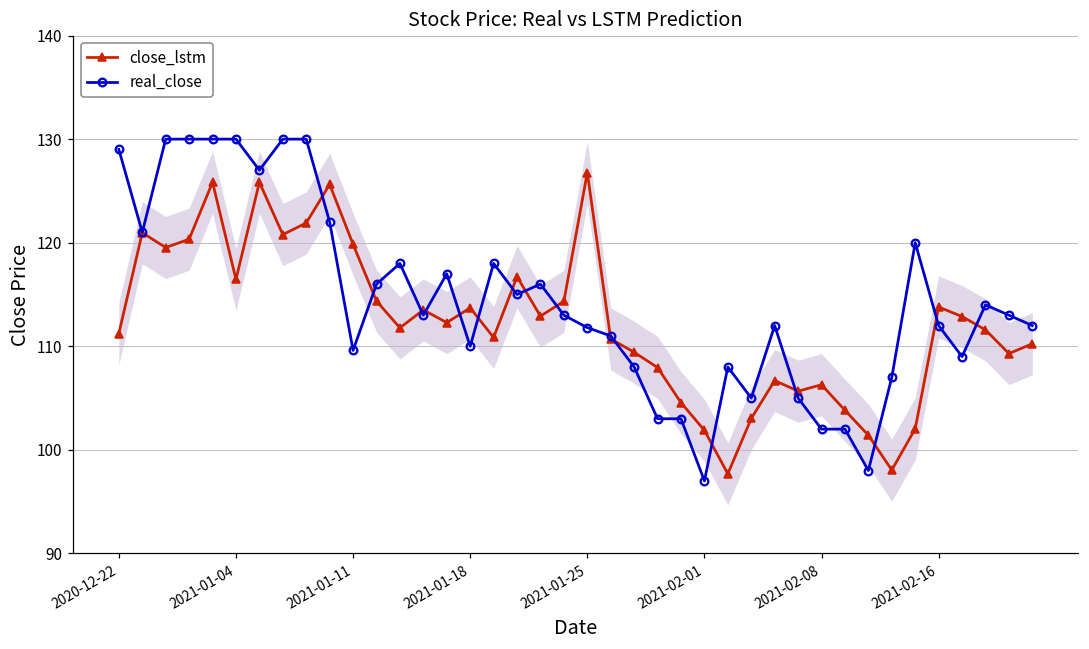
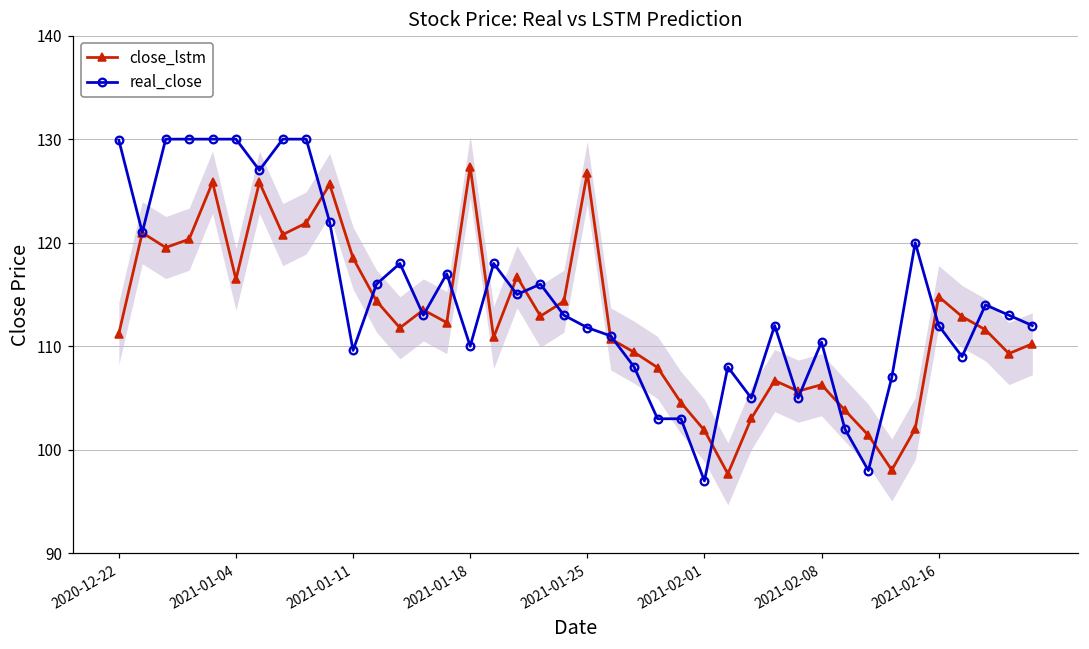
  {
    "close_lstm": {
      "2020-12-22": 111,
      "2021-01-04": 116,
-     "2021-01-11": 120,
-     "2021-01-18": 114,
+     "2021-01-11": 119,
+     "2021-01-18": 127,
      "2021-01-25": 127,
      "2021-02-01": 102,
      "2021-02-08": 106,
-     "2021-02-16": 114
+     "2021-02-16": 115
    },
    "real_close": {
-     "2020-12-22": 129,
+     "2020-12-22": 130,
      "2021-01-04": 130,
      "2021-01-11": 110,
      "2021-01-18": 110,
      "2021-01-25": 112,
      "2021-02-01": 97,
-     "2021-02-08": 102,
+     "2021-02-08": 110,
      "2021-02-16": 112
    }
  }
